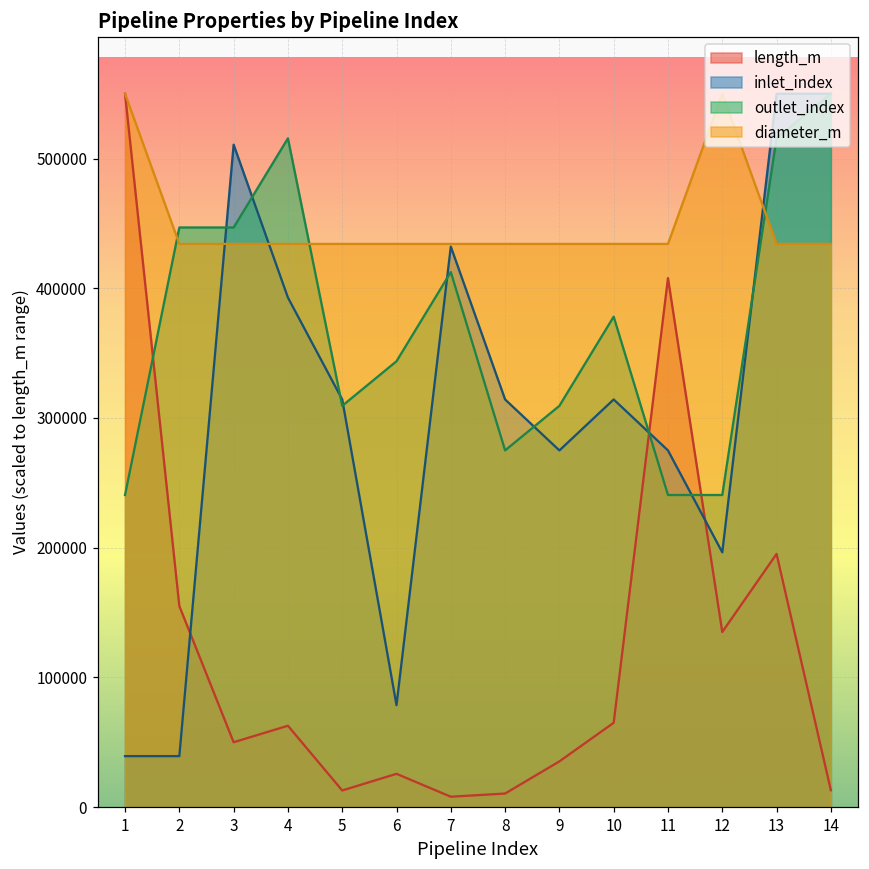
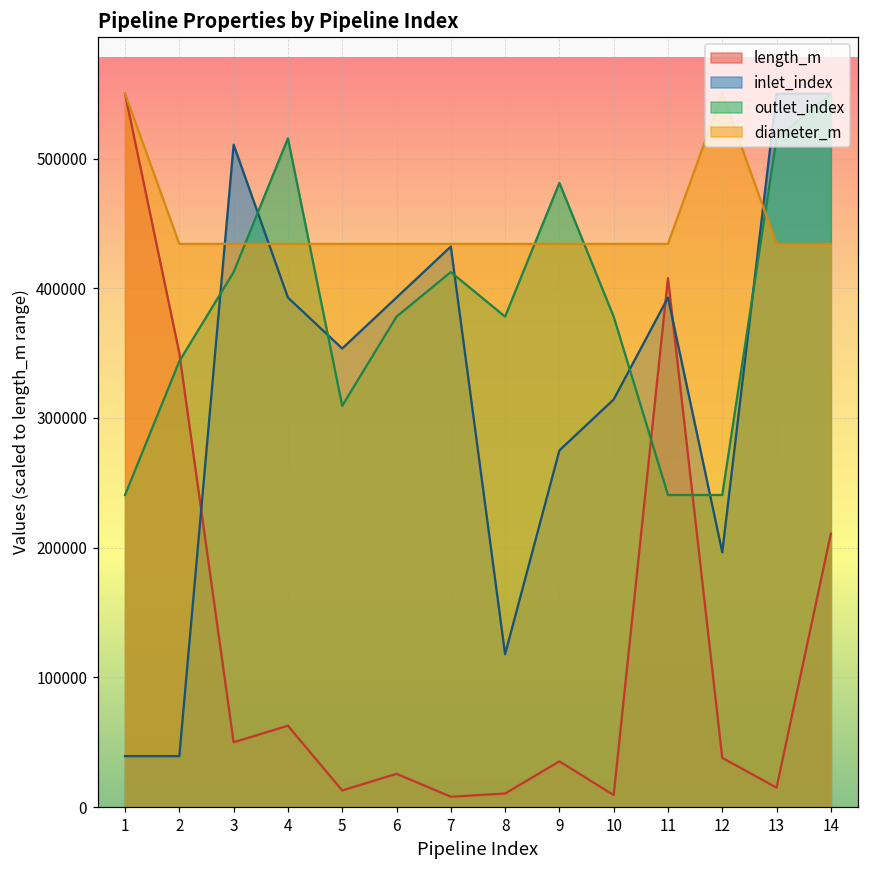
  {
    "length_m": {
-     "2": 155000,
+     "2": 350000,
      "3": 50000,
      "4": 63000,
      "5": 13000,
      "6": 26000,
      "7": 8000,
      "8": 10000,
      "9": 35000,
-     "10": 65000,
+     "10": 9000,
      "11": 408000,
-     "12": 135000,
-     "13": 195000,
-     "14": 13000
+     "12": 38000,
+     "13": 15000,
+     "14": 211000
    },
    "inlet_index": {
      "1": 39000,
      "2": 39000,
      "3": 511000,
      "4": 393000,
-     "5": 314000,
-     "6": 79000,
-     "8": 314000,
+     "5": 354000,
+     "6": 393000,
+     "8": 118000,
      "9": 275000,
      "10": 314000,
-     "11": 275000,
+     "11": 393000,
      "12": 196000
    },
    "outlet_index": {
      "1": 241000,
-     "2": 447000,
-     "3": 447000,
+     "2": 344000,
+     "3": 413000,
      "4": 516000,
      "5": 309000,
-     "6": 344000,
+     "6": 378000,
      "7": 413000,
-     "8": 275000,
-     "9": 309000,
+     "8": 378000,
+     "9": 481000,
      "10": 378000,
      "11": 241000,
      "12": 241000
    },
    "diameter_m": {
      "2": 434000,
      "3": 434000,
      "4": 434000,
      "5": 434000,
      "6": 434000,
      "8": 434000,
      "9": 434000,
      "10": 434000,
      "11": 434000,
      "13": 434000,
      "14": 434000
    }
  }
